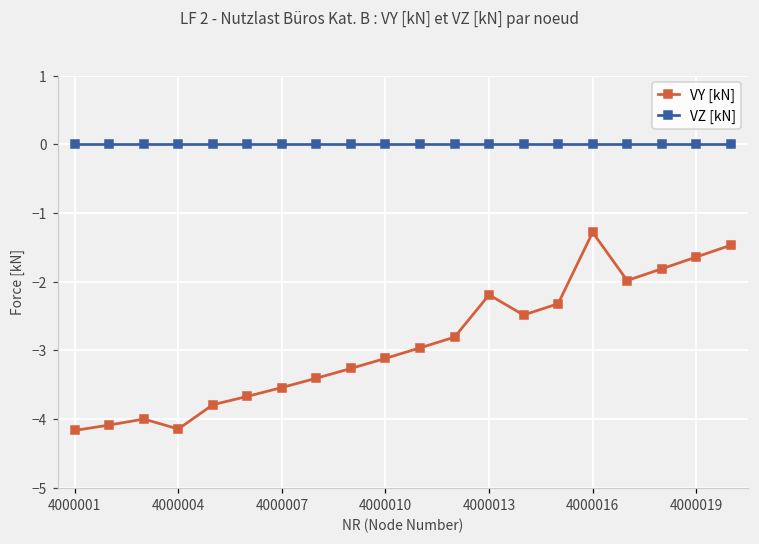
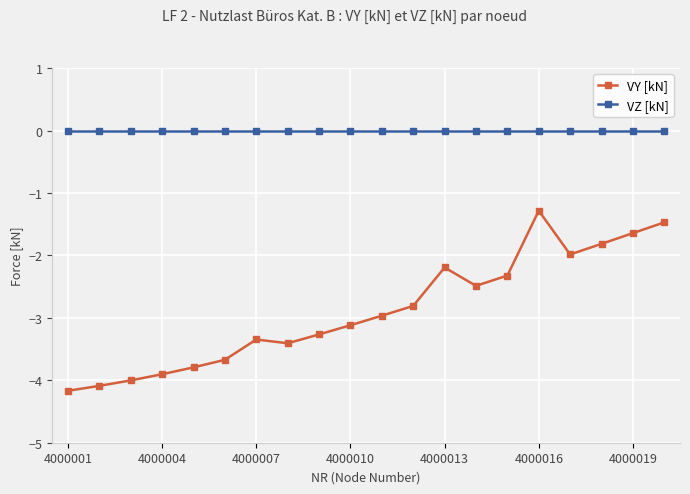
  {
    "VY [kN]": {
      "4000001": -4.2,
-     "4000004": -4.1,
-     "4000007": -3.5,
+     "4000004": -3.9,
+     "4000007": -3.3,
      "4000010": -3.1,
      "4000013": -2.2,
      "4000016": -1.3,
      "4000019": -1.6
    },
    "VZ [kN]": {
      "4000001": 0.0,
      "4000004": 0.0,
      "4000007": 0.0,
      "4000010": 0.0,
      "4000013": 0.0,
      "4000016": 0.0,
      "4000019": 0.0
    }
  }
